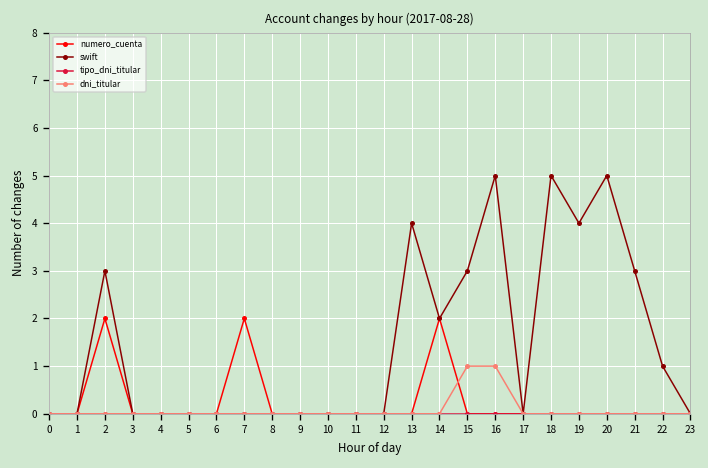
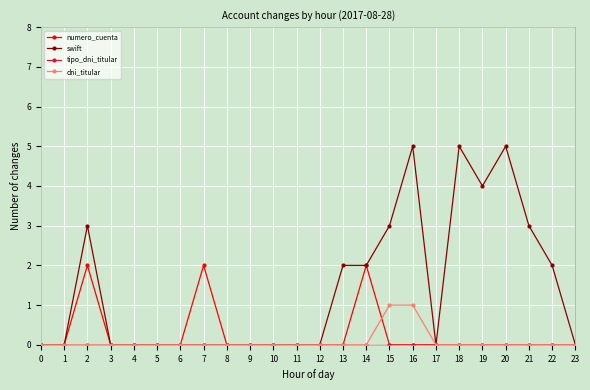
  {
    "numero_cuenta": {
      "2": 2,
      "7": 2
    },
    "swift": {
      "2": 3,
-     "13": 4,
+     "13": 2,
      "15": 3,
      "16": 5,
      "18": 5,
      "19": 4,
      "20": 5,
      "21": 3,
-     "22": 1
+     "22": 2
    },
    "dni_titular": {
      "15": 1,
      "16": 1
    }
  }
